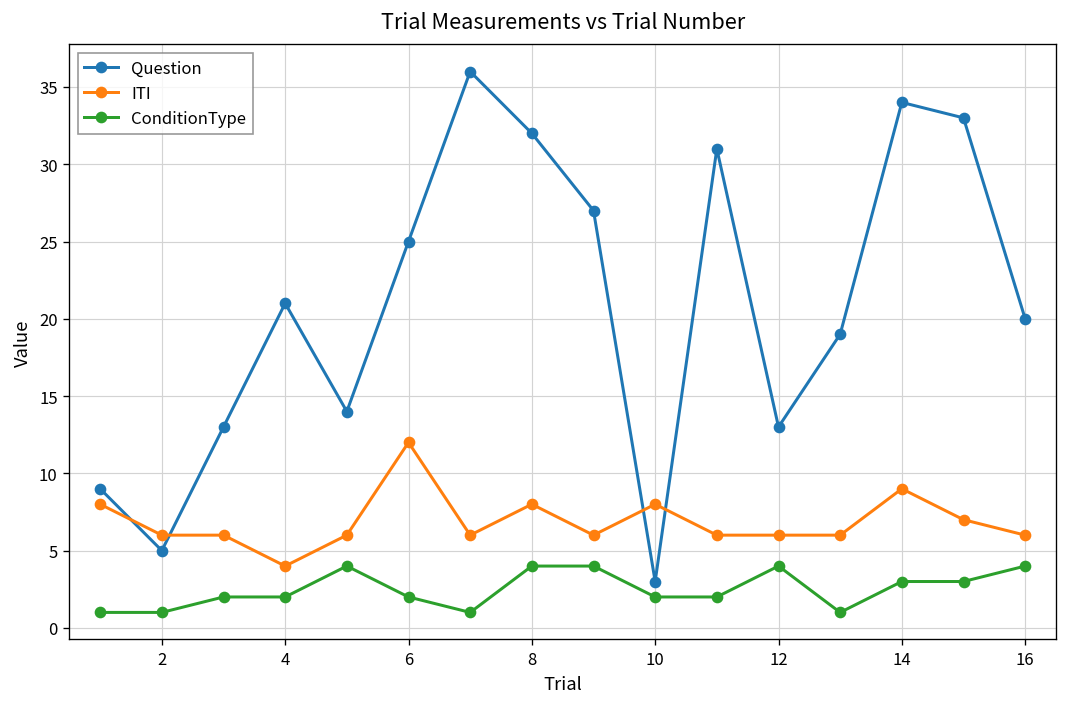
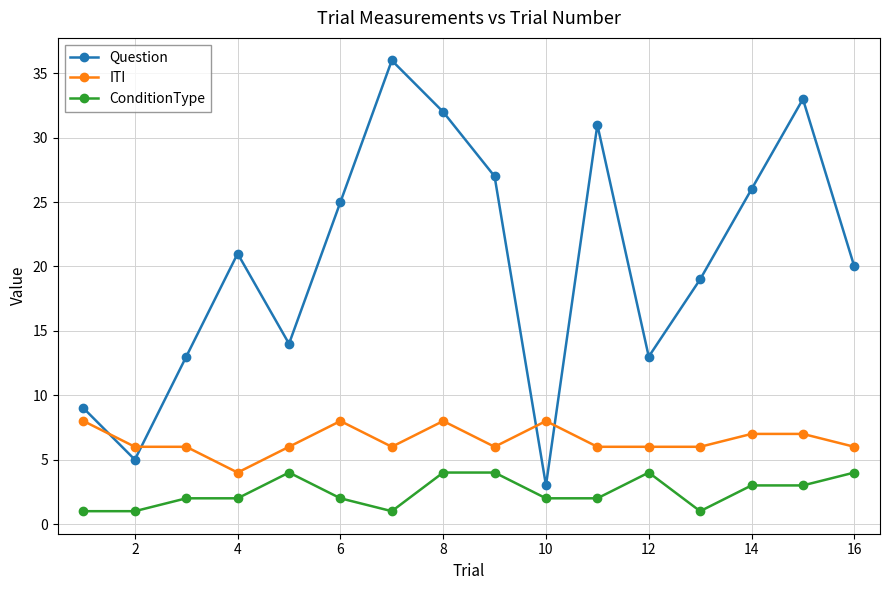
  {
    "Question": {
      "2": 5,
      "4": 21,
      "6": 25,
      "8": 32,
      "10": 3,
      "12": 13,
-     "14": 34,
+     "14": 26,
      "16": 20
    },
    "ITI": {
      "2": 6,
      "4": 4,
-     "6": 12,
+     "6": 8,
      "8": 8,
      "10": 8,
      "12": 6,
-     "14": 9,
+     "14": 7,
      "16": 6
    },
    "ConditionType": {
      "2": 1,
      "4": 2,
      "6": 2,
      "8": 4,
      "10": 2,
      "12": 4,
      "14": 3,
      "16": 4
    }
  }
